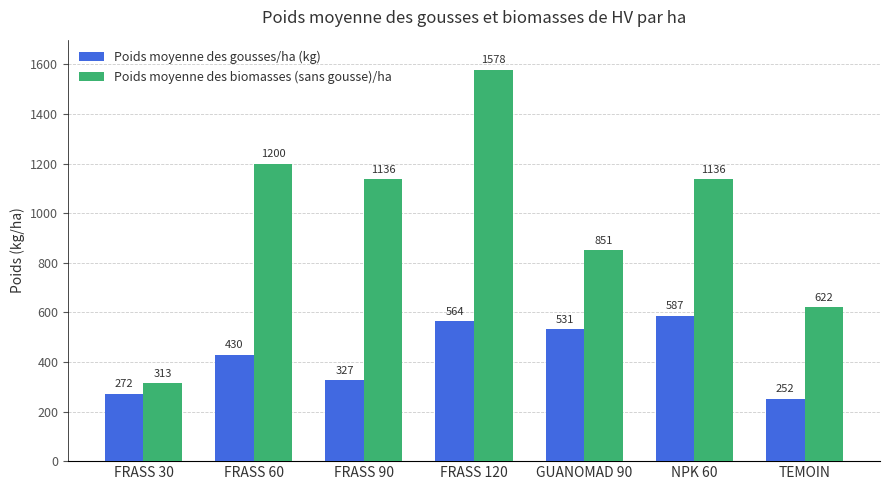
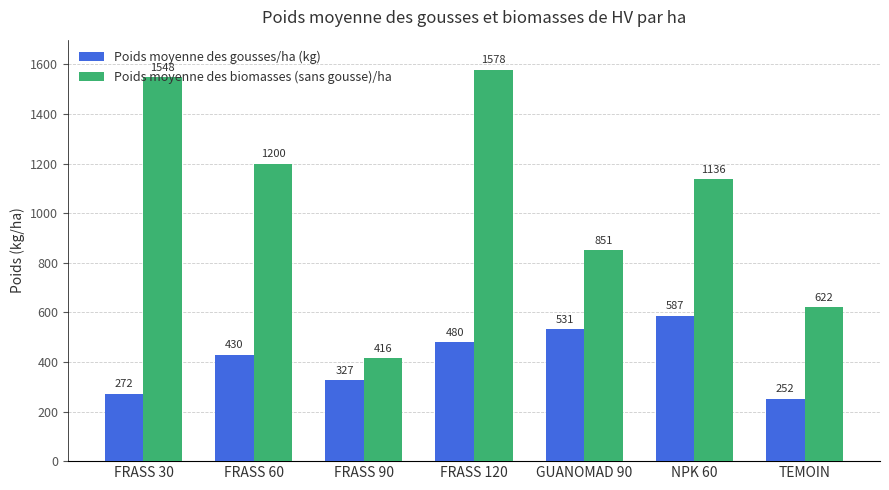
  {
    "Poids moyenne des gousses/ha (kg)": {
      "FRASS 30": 272,
      "FRASS 60": 430,
      "FRASS 90": 327,
-     "FRASS 120": 564,
+     "FRASS 120": 480,
      "GUANOMAD 90": 531,
      "NPK 60": 587,
      "TEMOIN": 252
    },
    "Poids moyenne des biomasses (sans gousse)/ha": {
-     "FRASS 30": 313,
+     "FRASS 30": 1548,
      "FRASS 60": 1200,
-     "FRASS 90": 1136,
+     "FRASS 90": 416,
      "FRASS 120": 1578,
      "GUANOMAD 90": 851,
      "NPK 60": 1136,
      "TEMOIN": 622
    }
  }
